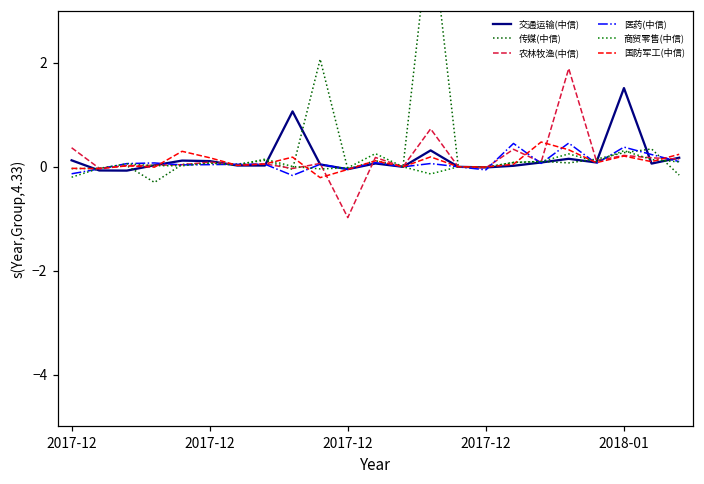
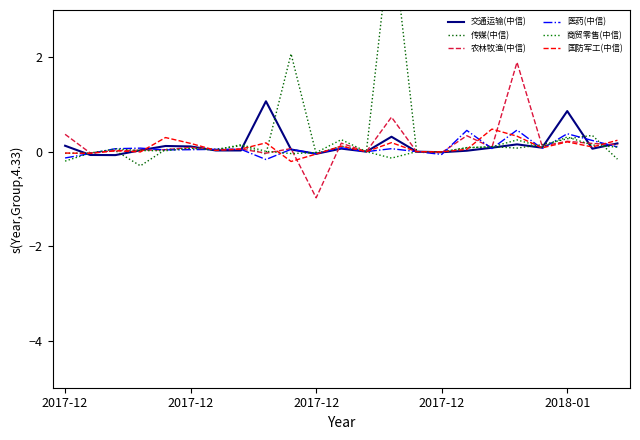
  {
    "交通运输(中信)": {
-     "2018-01": 1.5
+     "2018-01": 0.9
    },
    "医药(中信)": {
      "2018-01": 0.4
    }
  }
